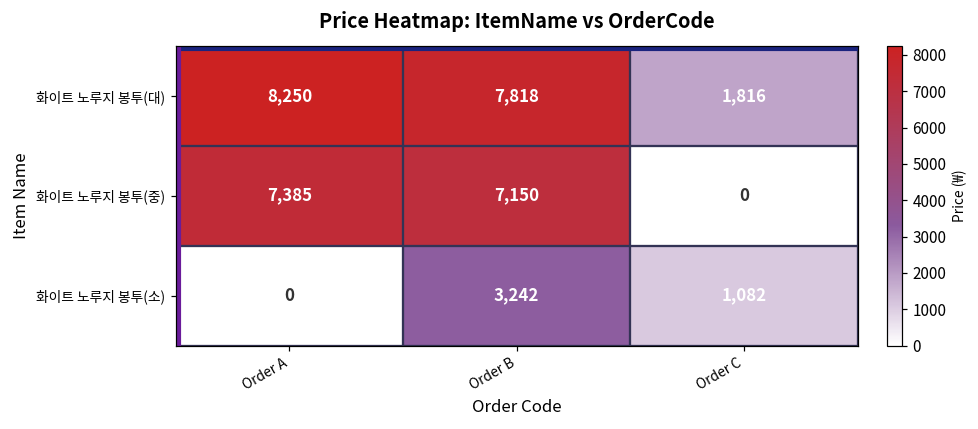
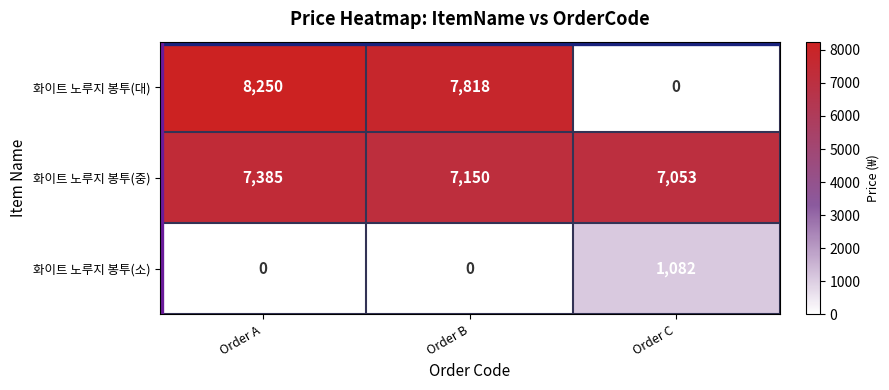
  {
    "화이트 노루지 봉투(대)": {
      "Order A": "8,250",
      "Order B": "7,818",
-     "Order C": "1,816"
+     "Order C": "0"
    },
    "화이트 노루지 봉투(중)": {
      "Order A": "7,385",
      "Order B": "7,150",
-     "Order C": "0"
+     "Order C": "7,053"
    },
    "화이트 노루지 봉투(소)": {
      "Order A": "0",
-     "Order B": "3,242",
+     "Order B": "0",
      "Order C": "1,082"
    }
  }
